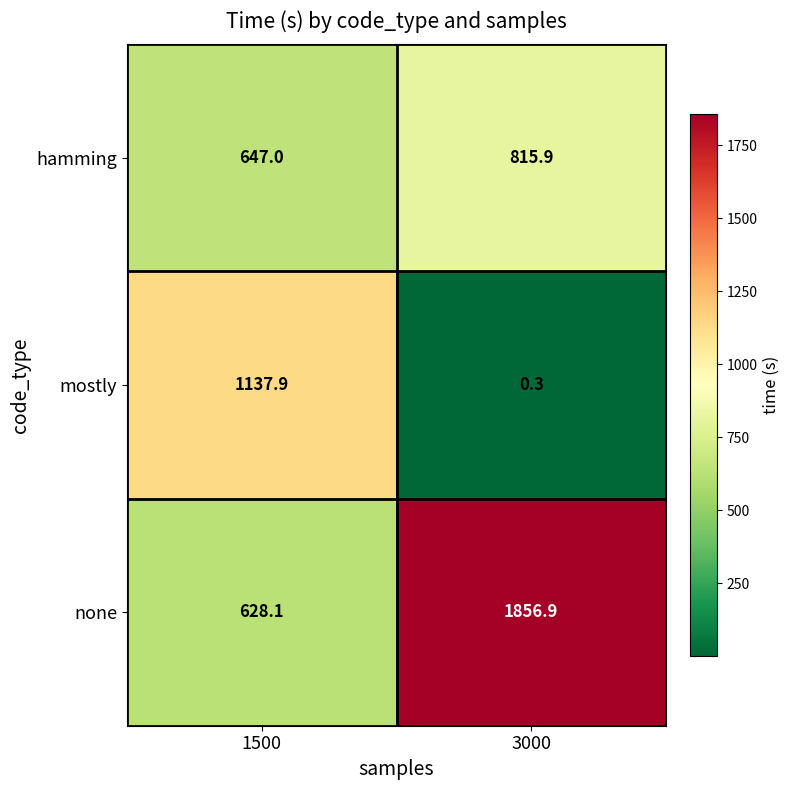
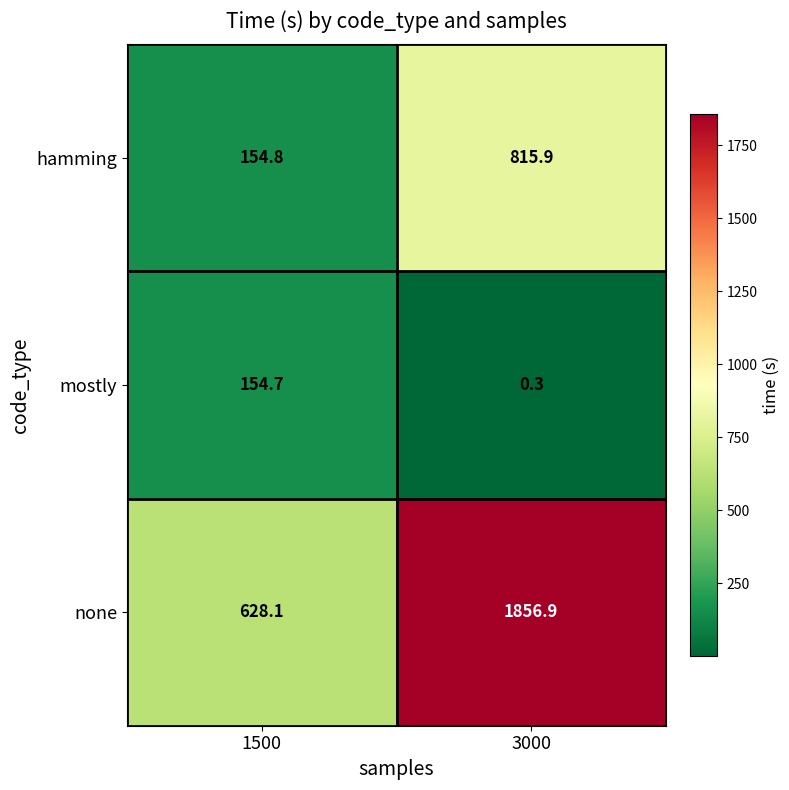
  {
    "hamming": {
-     "1500": 647.0,
+     "1500": 154.8,
      "3000": 815.9
    },
    "mostly": {
-     "1500": 1137.9,
+     "1500": 154.7,
      "3000": 0.3
    },
    "none": {
      "1500": 628.1,
      "3000": 1856.9
    }
  }
